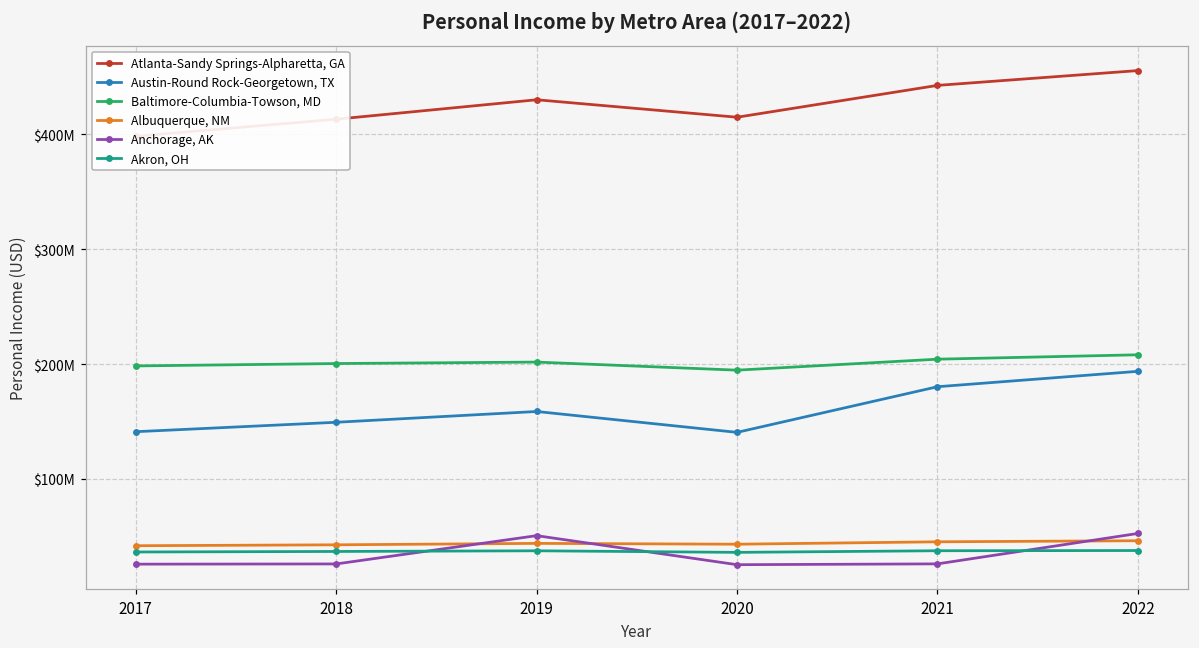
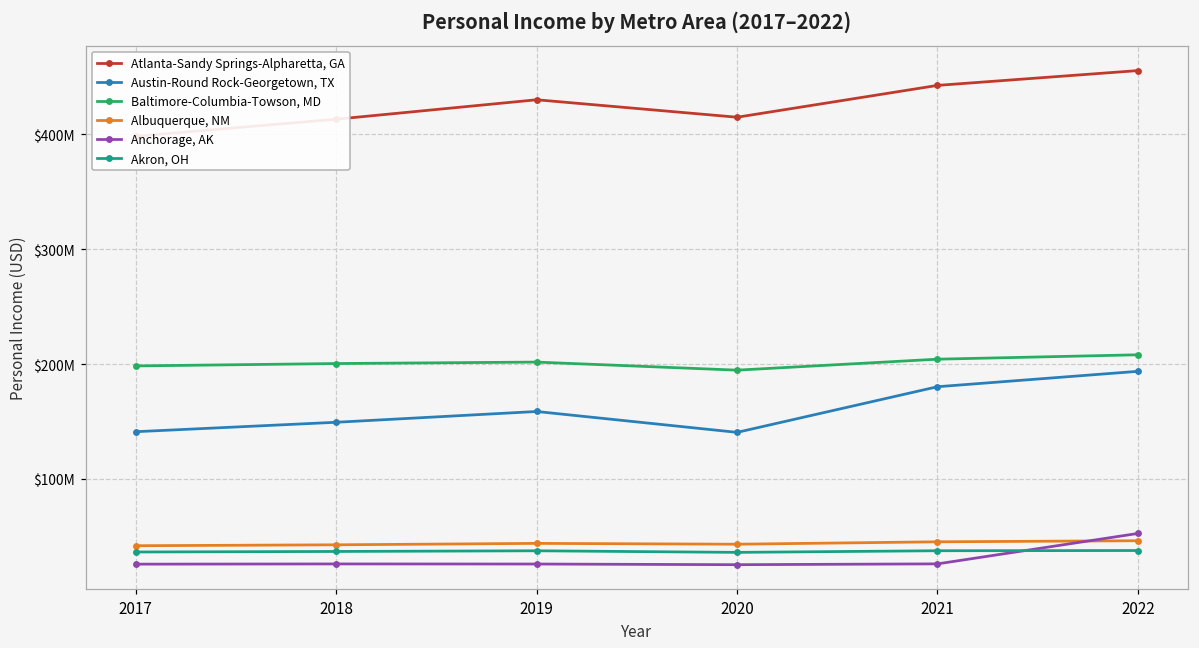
  {
    "Atlanta-Sandy Springs-Alpharetta, GA": {
      "2019": "$430000000",
      "2020": "$415000000",
      "2021": "$442000000",
      "2022": "$455000000"
    },
    "Austin-Round Rock-Georgetown, TX": {
      "2017": "$141000000",
      "2018": "$149000000",
      "2019": "$159000000",
      "2020": "$141000000",
      "2021": "$180000000",
      "2022": "$194000000"
    },
    "Albuquerque, NM": {
      "2017": "$42000000",
      "2018": "$43000000",
      "2019": "$44000000",
      "2020": "$43000000",
      "2021": "$45000000",
      "2022": "$46000000"
    },
    "Anchorage, AK": {
      "2017": "$26000000",
      "2018": "$26000000",
-     "2019": "$51000000",
+     "2019": "$26000000",
      "2020": "$25000000",
      "2021": "$26000000",
      "2022": "$53000000"
    }
  }
